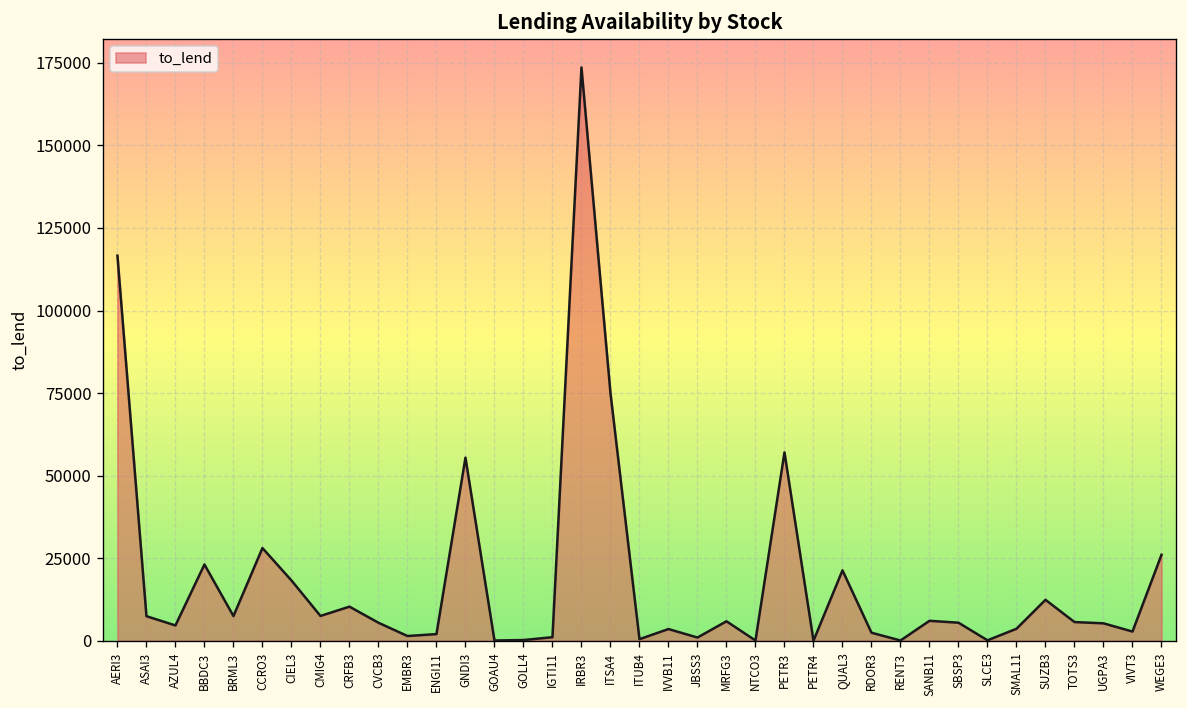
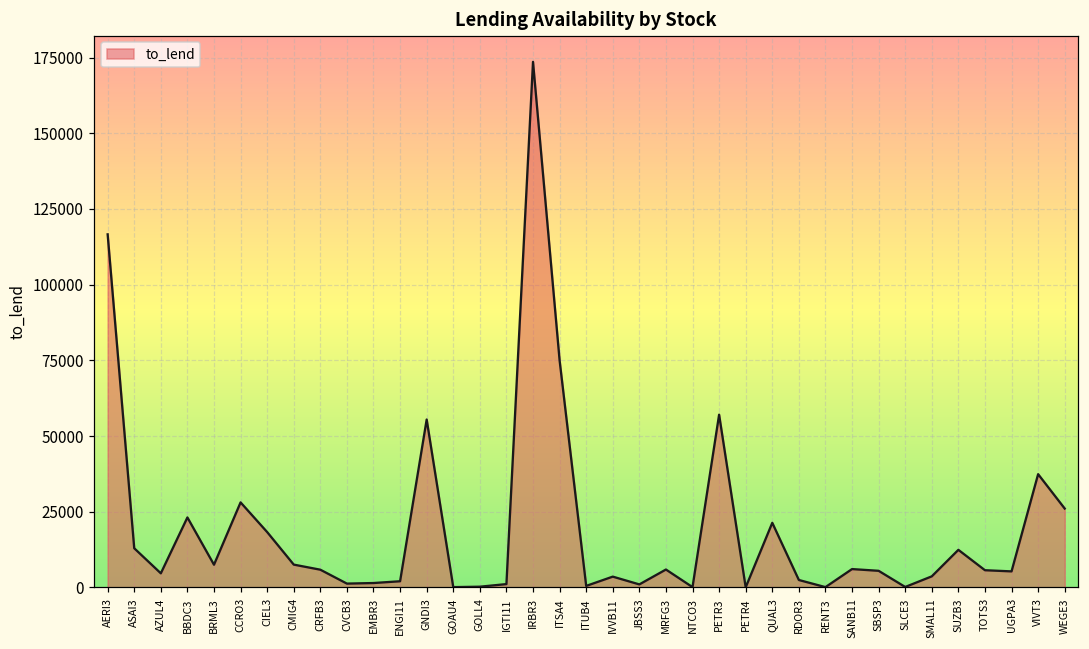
  {
    "AERI3": 117000,
-   "ASAI3": 7000,
+   "ASAI3": 13000,
    "AZUL4": 5000,
    "BBDC3": 23000,
    "BRML3": 8000,
    "CCRO3": 28000,
    "CIEL3": 18000,
    "CMIG4": 8000,
-   "CRFB3": 10000,
-   "CVCB3": 5000,
+   "CRFB3": 6000,
+   "CVCB3": 1000,
    "EMBR3": 1000,
    "ENGI11": 2000,
    "GNDI3": 55000,
    "GOAU4": 0,
    "GOLL4": 0,
    "IGTI11": 1000,
    "IRBR3": 174000,
    "ITSA4": 75000,
    "ITUB4": 1000,
    "IVVB11": 4000,
    "JBSS3": 1000,
    "MRFG3": 6000,
    "NTCO3": 0,
    "PETR3": 57000,
    "PETR4": 0,
    "QUAL3": 21000,
    "RDOR3": 2000,
    "RENT3": 0,
    "SANB11": 6000,
    "SBSP3": 5000,
    "SLCE3": 0,
    "SMAL11": 4000,
    "SUZB3": 12000,
    "TOTS3": 6000,
    "UGPA3": 5000,
-   "VIVT3": 3000,
+   "VIVT3": 37000,
    "WEGE3": 26000
  }
